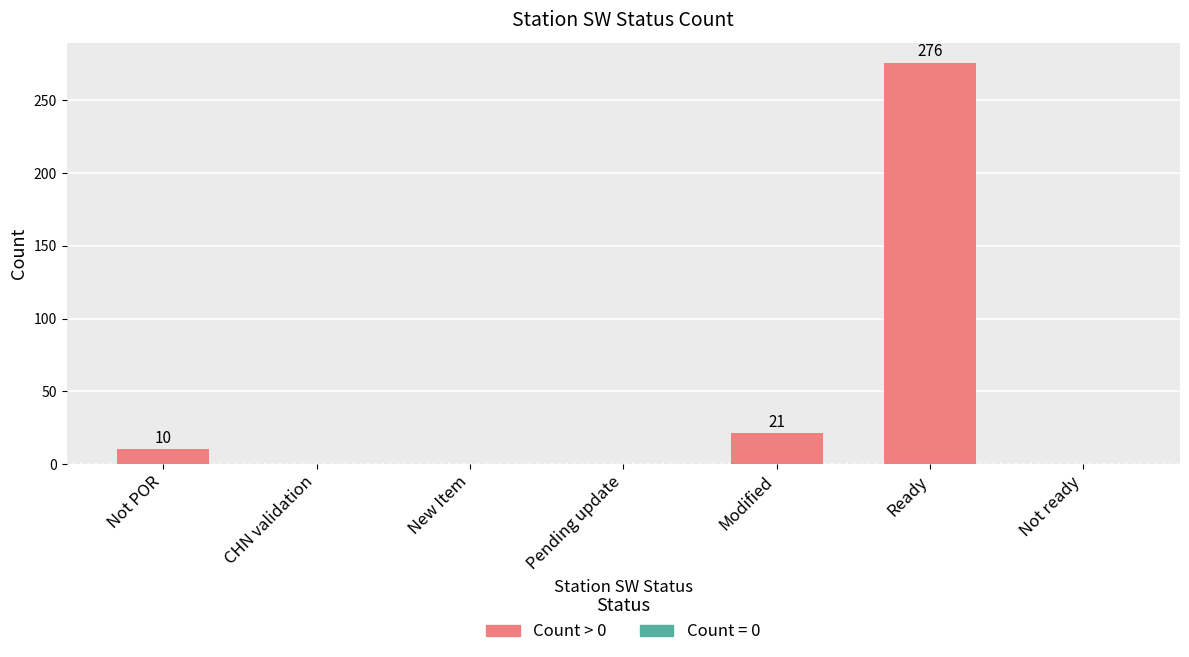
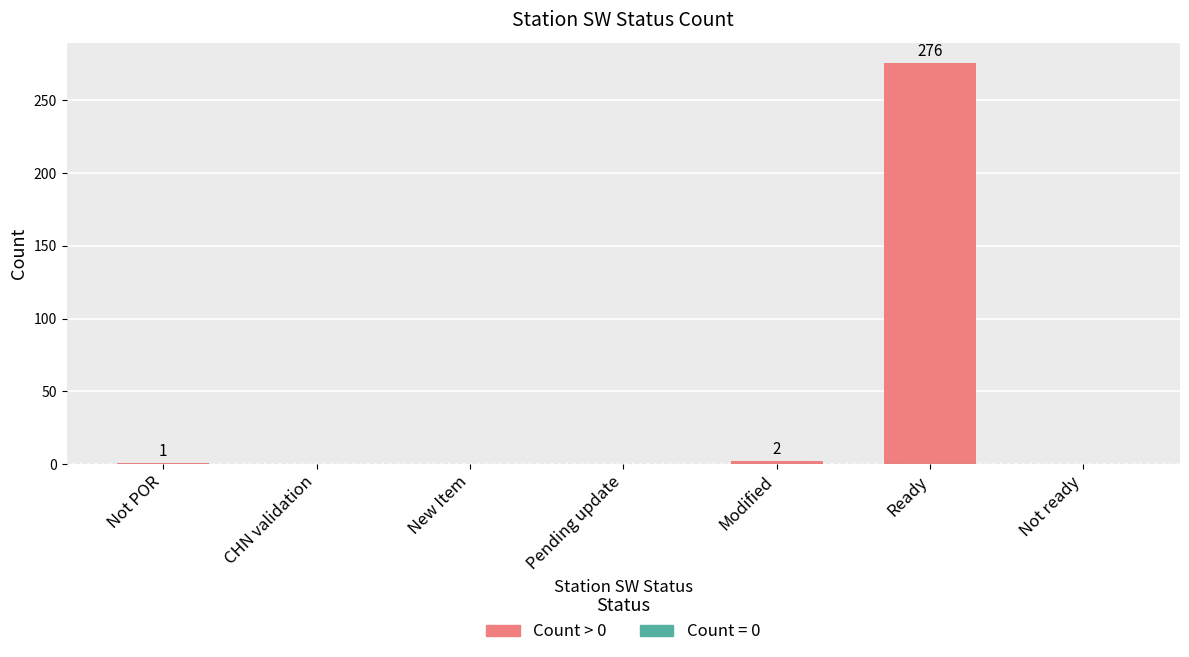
  {
-   "Not POR": 10,
-   "Modified": 21,
+   "Not POR": 1,
+   "Modified": 2,
    "Ready": 276
  }
